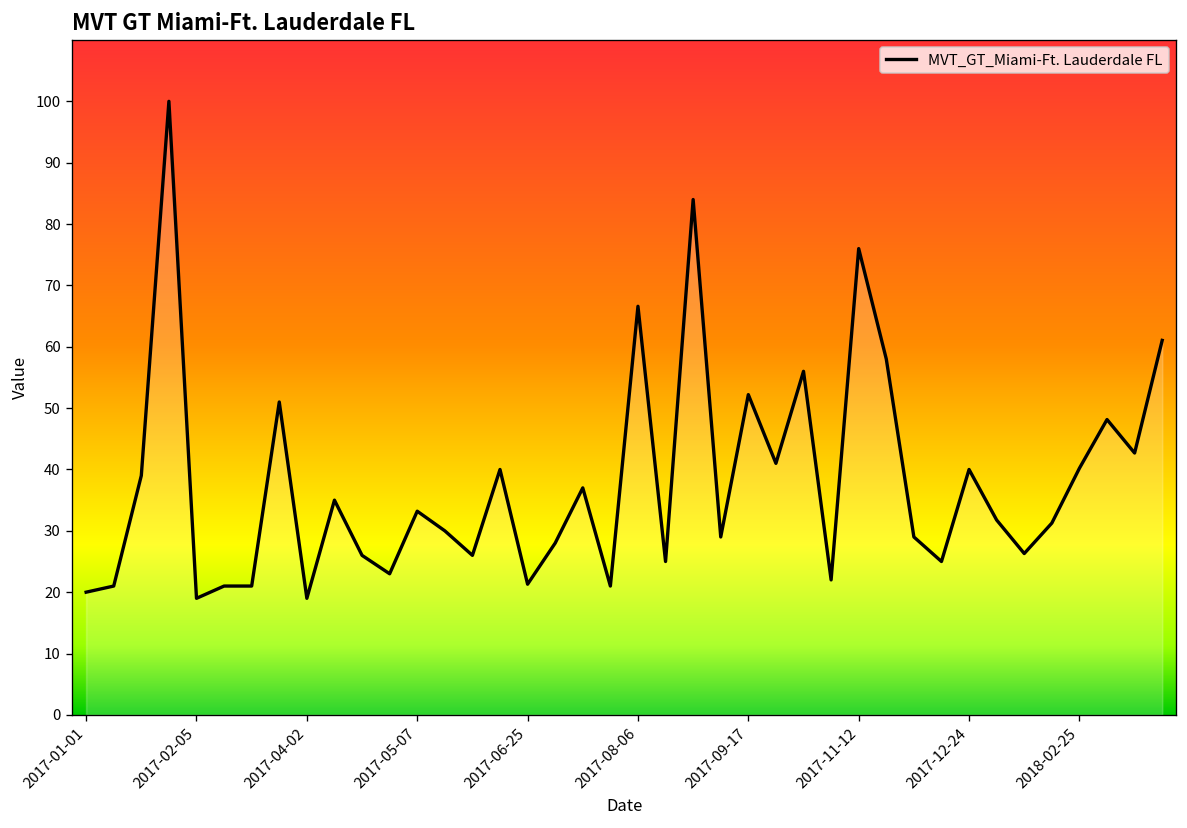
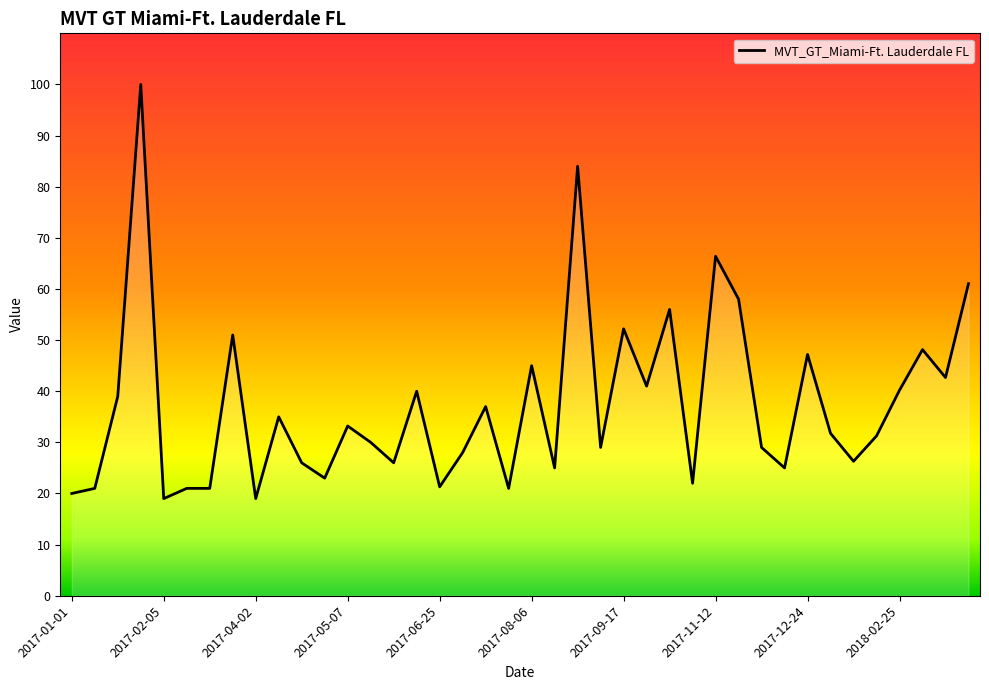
  {
    "2017-01-01": 20,
    "2017-02-05": 19,
    "2017-04-02": 19,
    "2017-05-07": 33,
    "2017-06-25": 21,
-   "2017-08-06": 67,
+   "2017-08-06": 45,
    "2017-09-17": 52,
-   "2017-11-12": 76,
-   "2017-12-24": 40,
+   "2017-11-12": 66,
+   "2017-12-24": 47,
    "2018-02-25": 40
  }
